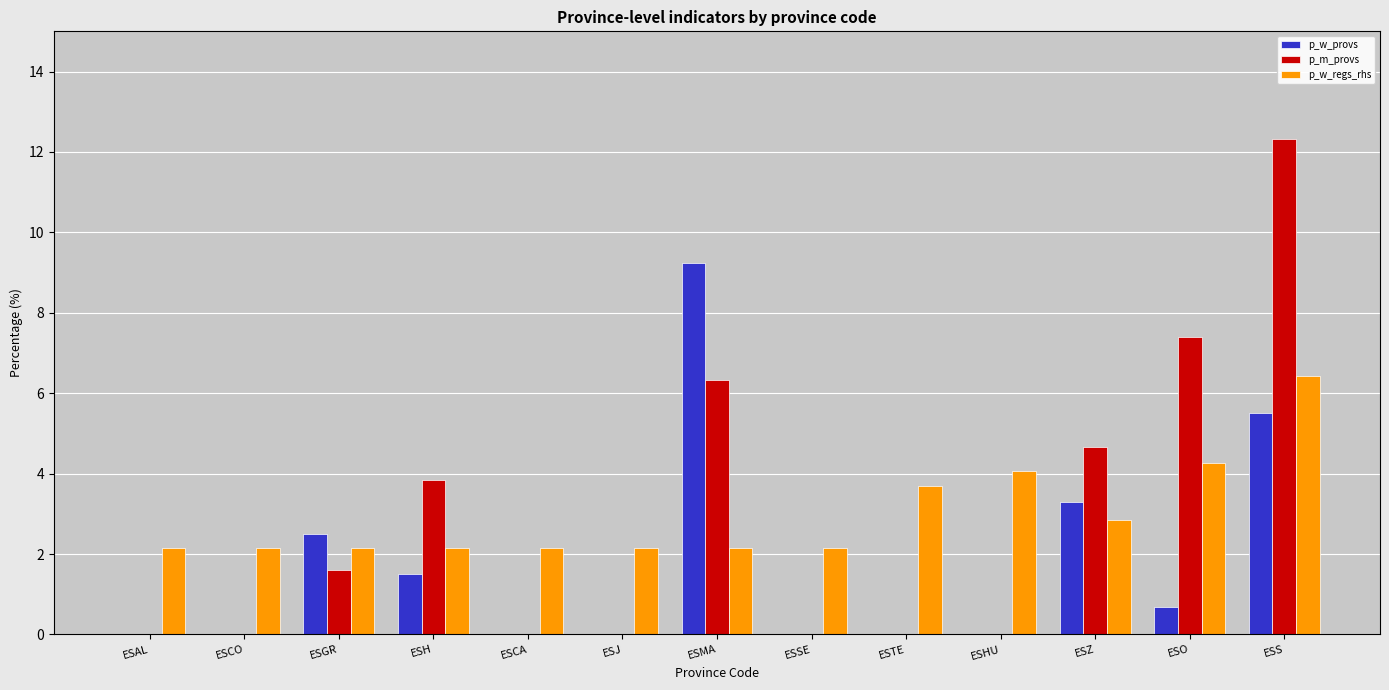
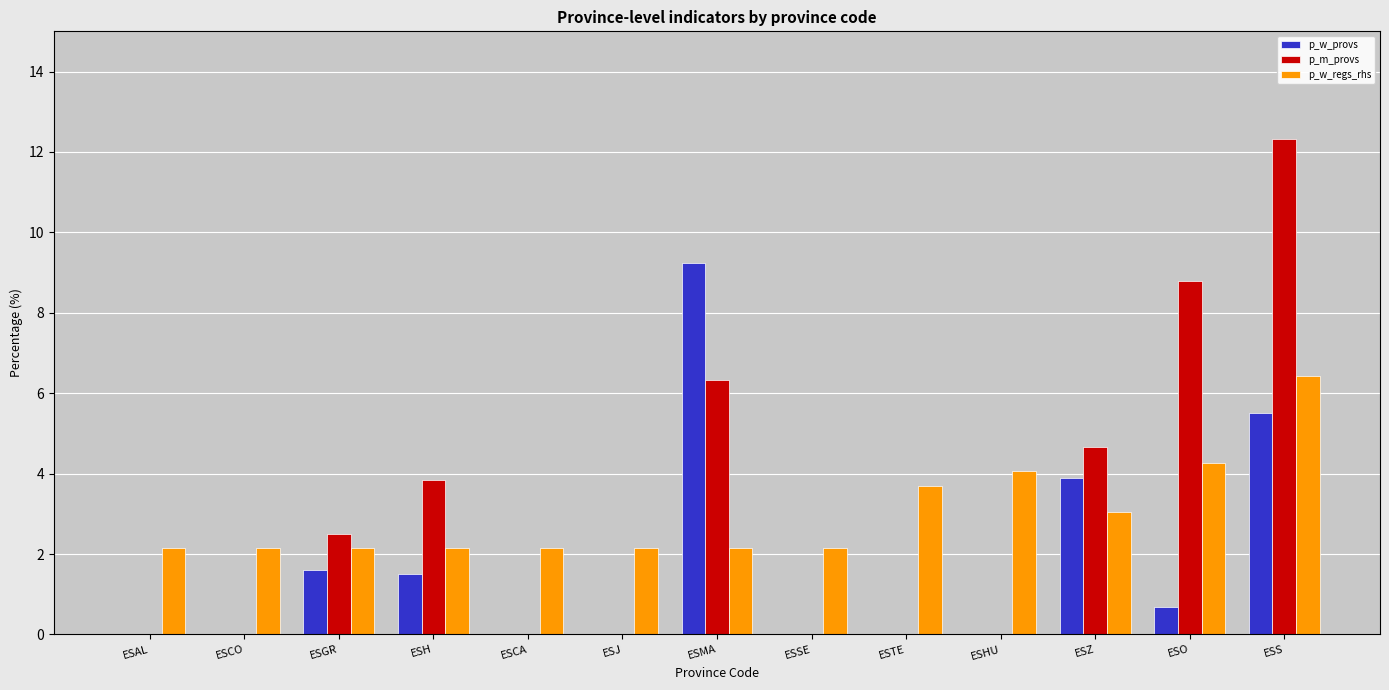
  {
    "p_w_provs": {
      "ESAL": 0.0,
      "ESCO": 0.0,
-     "ESGR": 2.5,
+     "ESGR": 1.6,
      "ESH": 1.5,
      "ESCA": 0.0,
      "ESJ": 0.0,
      "ESMA": 9.2,
      "ESSE": 0.0,
      "ESTE": 0.0,
      "ESHU": 0.0,
-     "ESZ": 3.3,
+     "ESZ": 3.9,
      "ESO": 0.7,
      "ESS": 5.5
    },
    "p_m_provs": {
      "ESAL": 0.0,
      "ESCO": 0.0,
-     "ESGR": 1.6,
+     "ESGR": 2.5,
      "ESH": 3.8,
      "ESCA": 0.0,
      "ESJ": 0.0,
      "ESMA": 6.3,
      "ESSE": 0.0,
      "ESTE": 0.0,
      "ESHU": 0.0,
      "ESZ": 4.7,
-     "ESO": 7.4,
+     "ESO": 8.8,
      "ESS": 12.3
    },
    "p_w_regs_rhs": {
      "ESAL": 2.1,
      "ESCO": 2.1,
      "ESGR": 2.1,
      "ESH": 2.1,
      "ESCA": 2.1,
      "ESJ": 2.1,
      "ESMA": 2.1,
      "ESSE": 2.1,
      "ESTE": 3.7,
      "ESHU": 4.1,
-     "ESZ": 2.8,
+     "ESZ": 3.0,
      "ESO": 4.3,
      "ESS": 6.4
    }
  }
